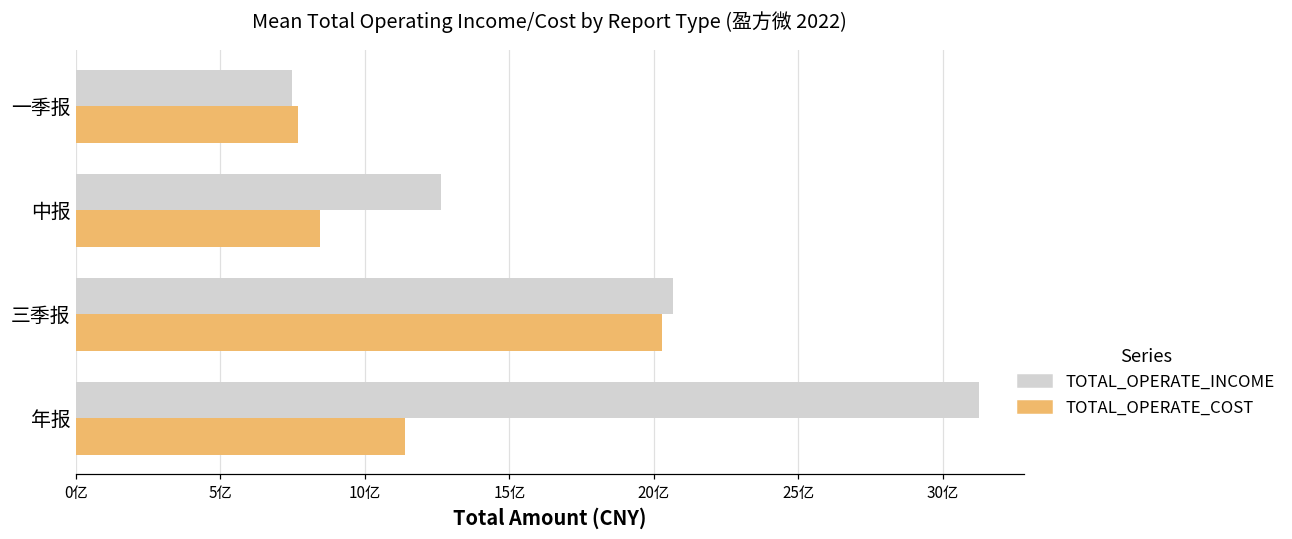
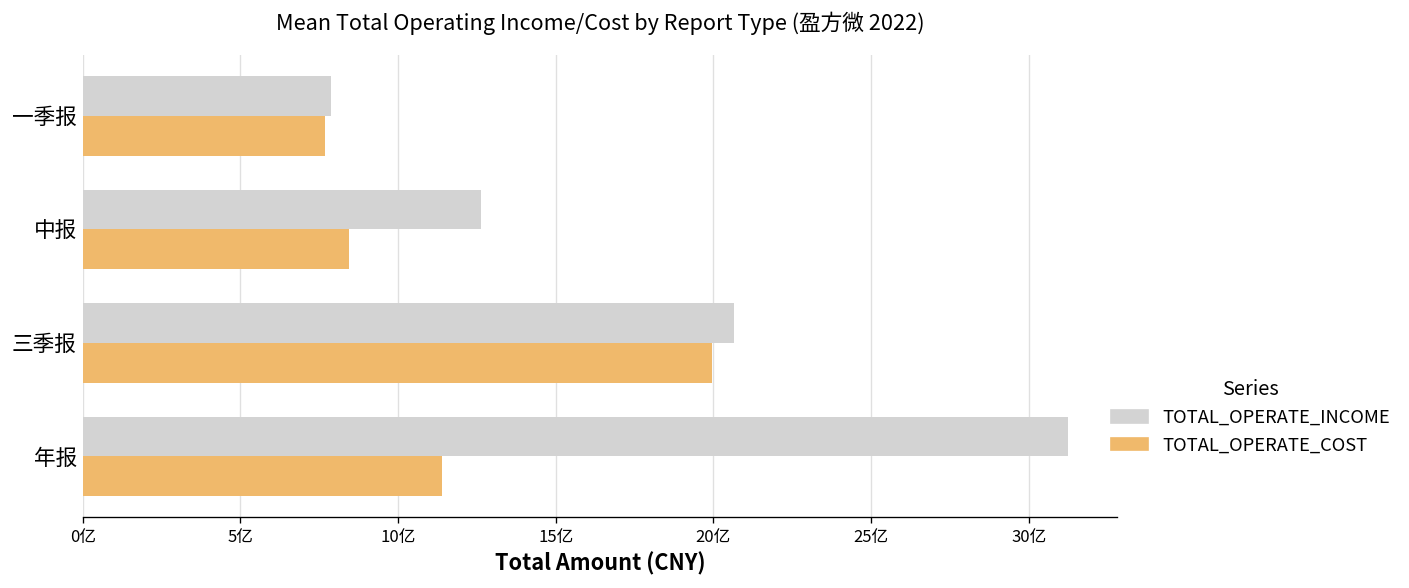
  {
    "TOTAL_OPERATE_INCOME": {
-     "一季报": "7.5亿",
+     "一季报": "7.9亿",
      "中报": "12.6亿",
      "三季报": "20.6亿",
      "年报": "31.2亿"
    },
    "TOTAL_OPERATE_COST": {
      "一季报": "7.7亿",
      "中报": "8.5亿",
-     "三季报": "20.3亿",
+     "三季报": "19.9亿",
      "年报": "11.4亿"
    }
  }
